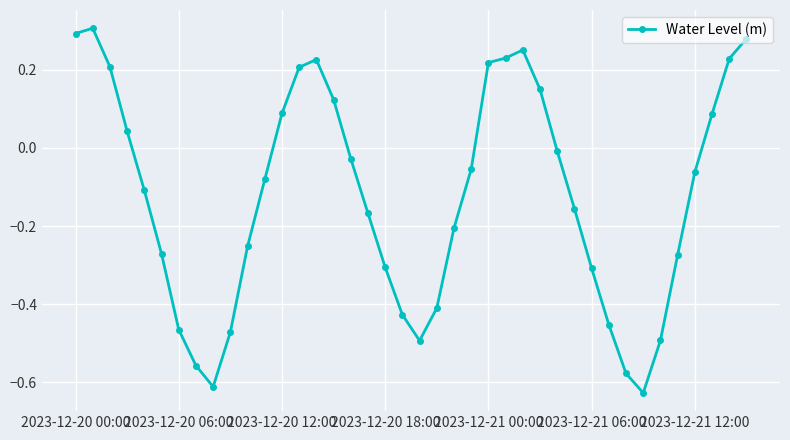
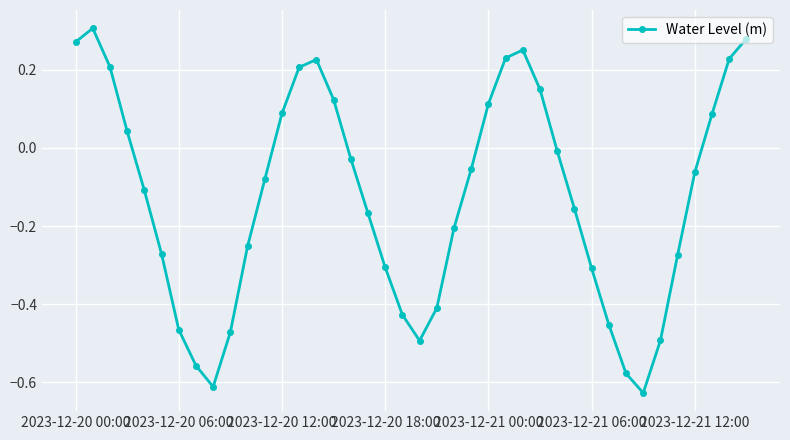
  {
-   "2023-12-20 00:00": 0.29,
+   "2023-12-20 00:00": 0.27,
    "2023-12-20 06:00": -0.47,
    "2023-12-20 12:00": 0.09,
    "2023-12-20 18:00": -0.31,
-   "2023-12-21 00:00": 0.22,
+   "2023-12-21 00:00": 0.11,
    "2023-12-21 06:00": -0.31,
    "2023-12-21 12:00": -0.06
  }
